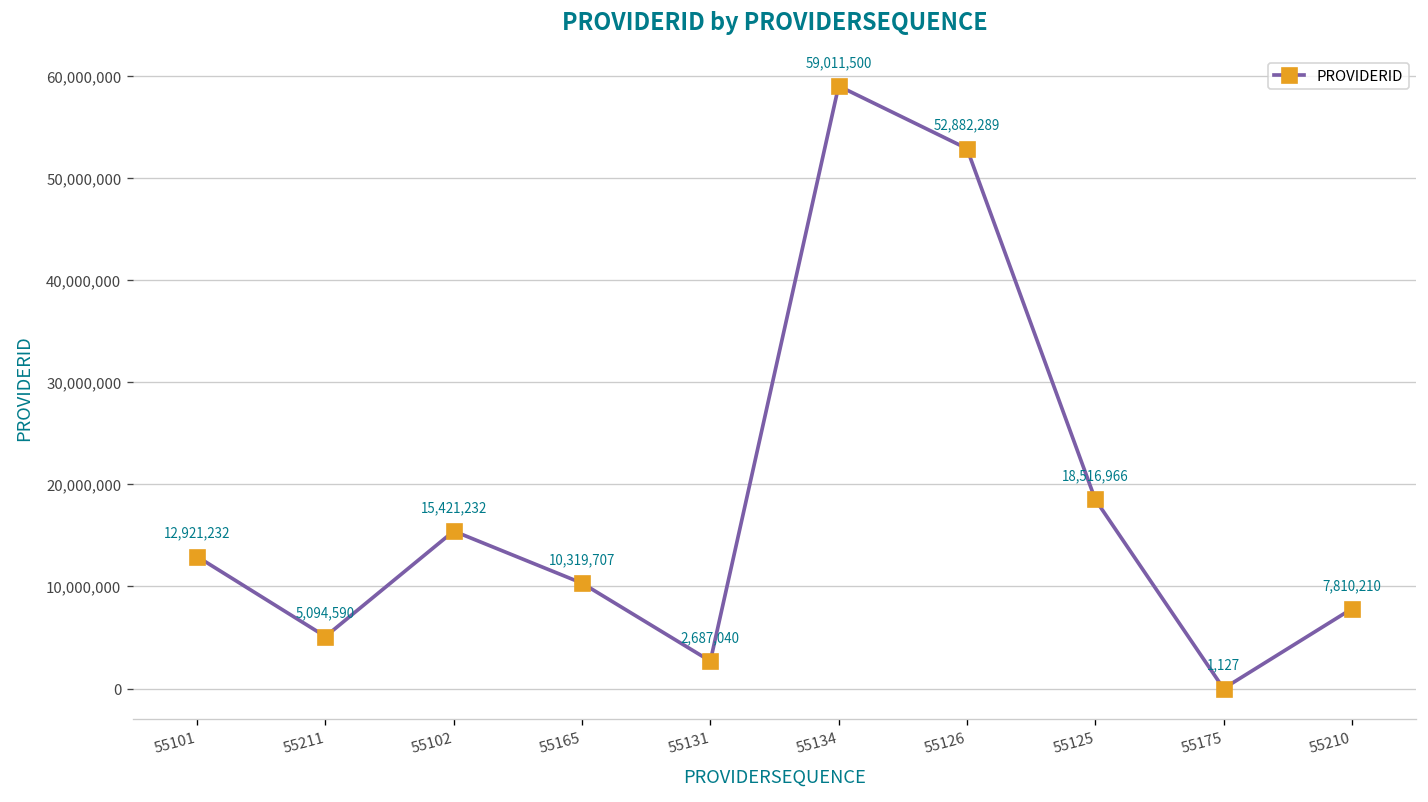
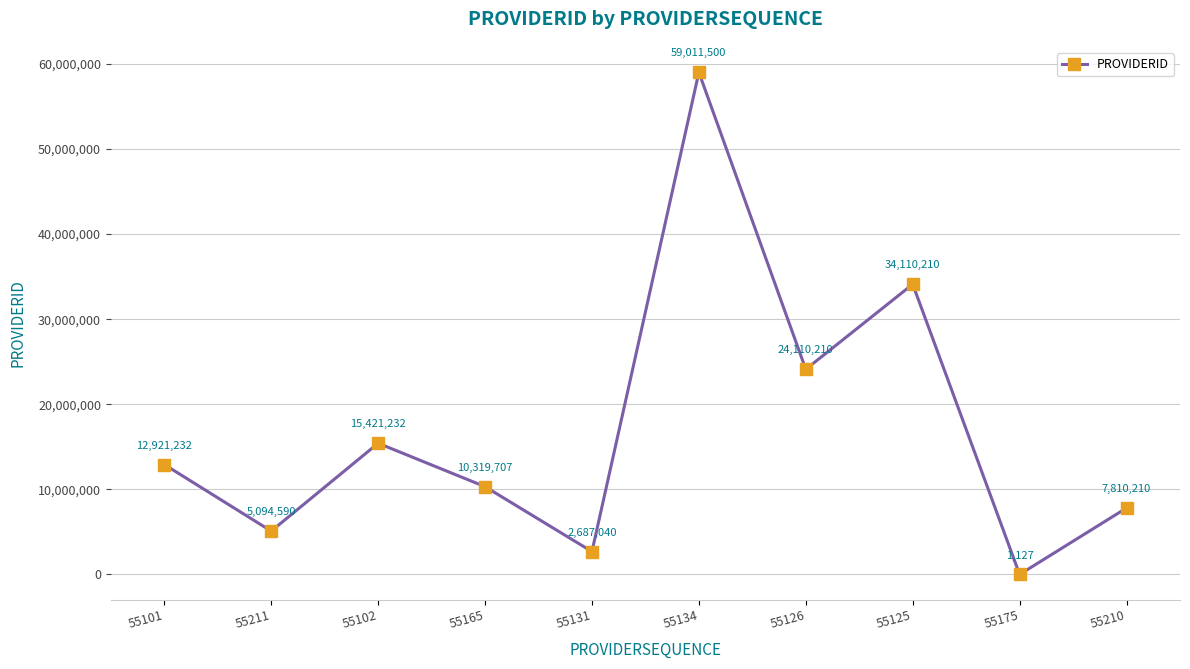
  {
    "55101": "12,921,232",
    "55211": "5,094,590",
    "55102": "15,421,232",
    "55165": "10,319,707",
    "55131": "2,687,040",
    "55134": "59,011,500",
-   "55126": "52,882,289",
-   "55125": "18,516,966",
+   "55126": "24,110,210",
+   "55125": "34,110,210",
    "55175": "1,127",
    "55210": "7,810,210"
  }
